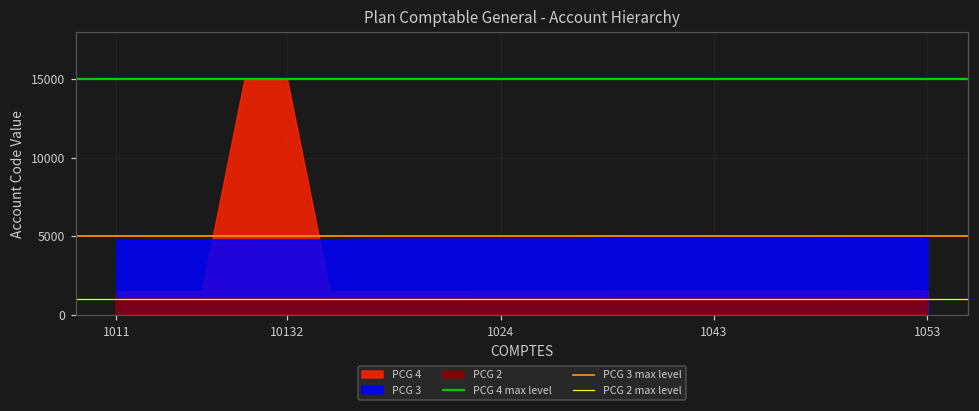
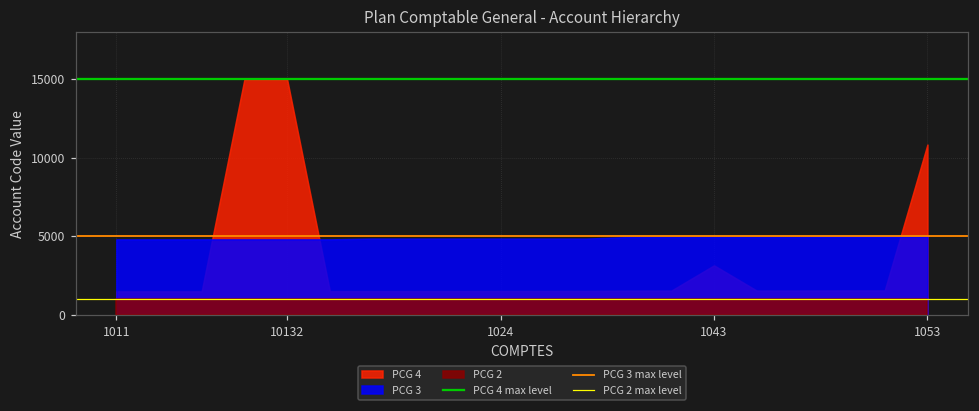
  {
    "PCG 4": {
      "1011": 1500,
      "10132": 15000,
      "1024": 1500,
-     "1043": 1500,
-     "1053": 1600
+     "1043": 3200,
+     "1053": 10800
    },
    "PCG 3": {
      "1011": 4800,
      "10132": 4800,
      "1024": 4900,
      "1043": 5000,
      "1053": 5000
    },
    "PCG 2": {
      "1011": 1000,
      "10132": 1000,
      "1024": 1000,
      "1043": 1000,
      "1053": 1000
    }
  }
